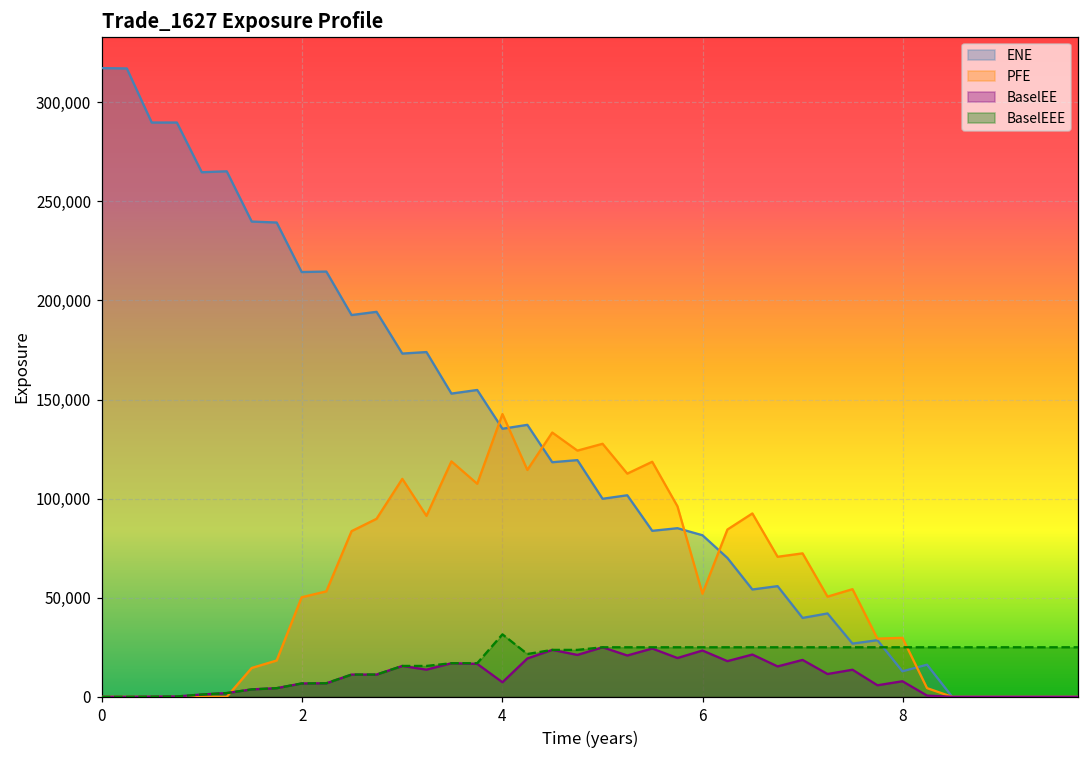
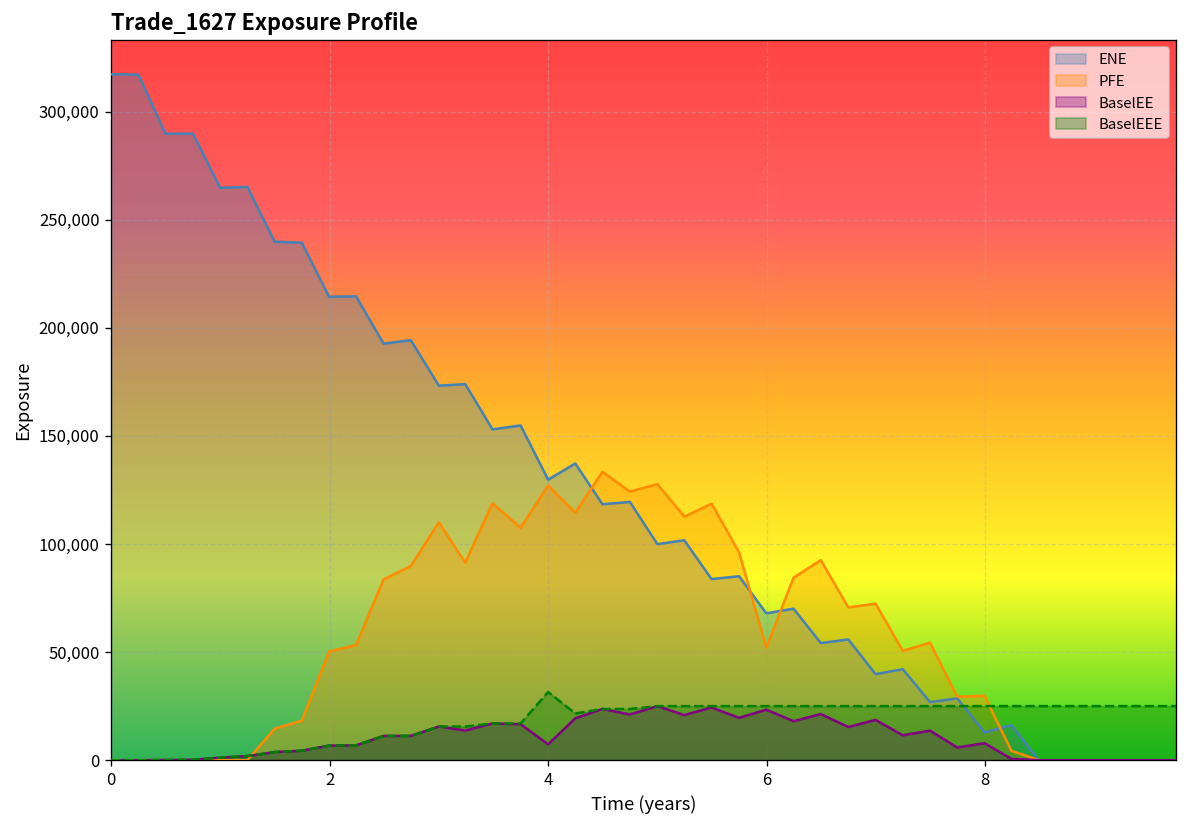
  {
    "ENE": {
      "0": "317,000",
-     "4": "135,000",
-     "6": "82,000"
+     "4": "130,000",
+     "6": "68,000"
    },
    "PFE": {
-     "4": "143,000",
+     "4": "127,000",
      "6": "52,000"
    },
    "BaselEE": {
      "4": "7,000",
      "6": "23,000"
    },
    "BaselEEE": {
      "4": "32,000",
      "6": "25,000"
    }
  }
